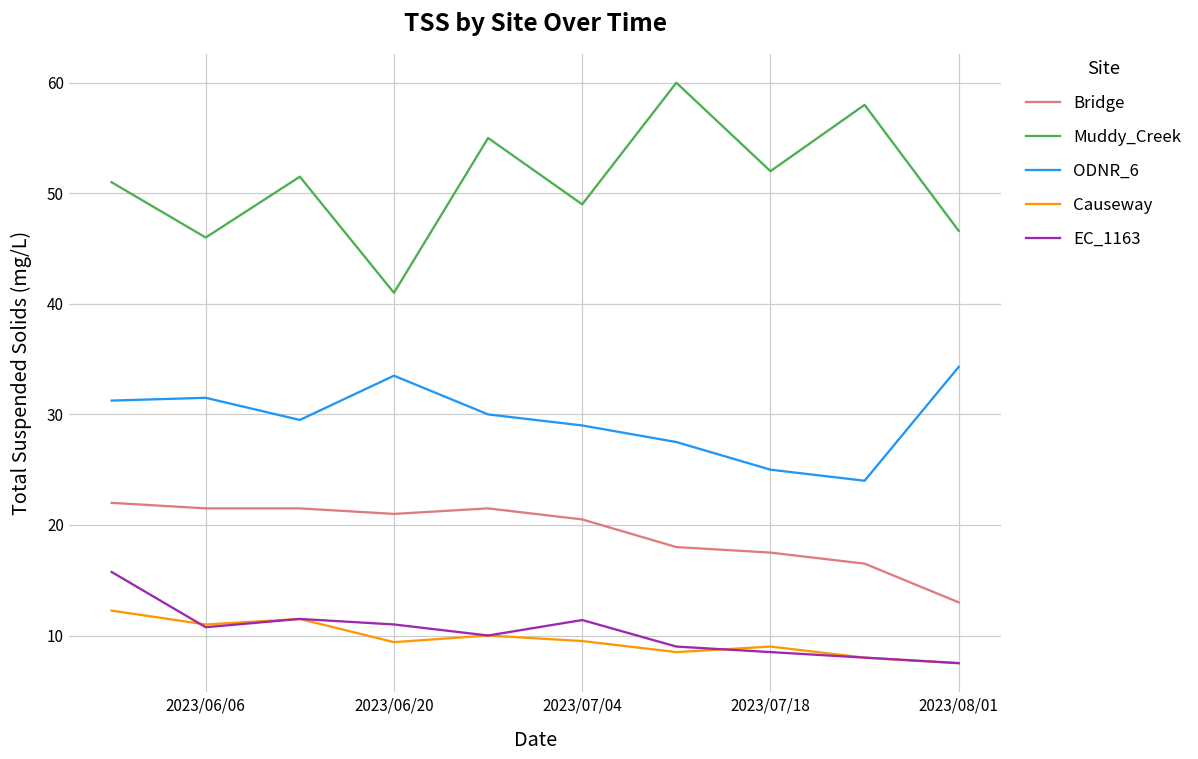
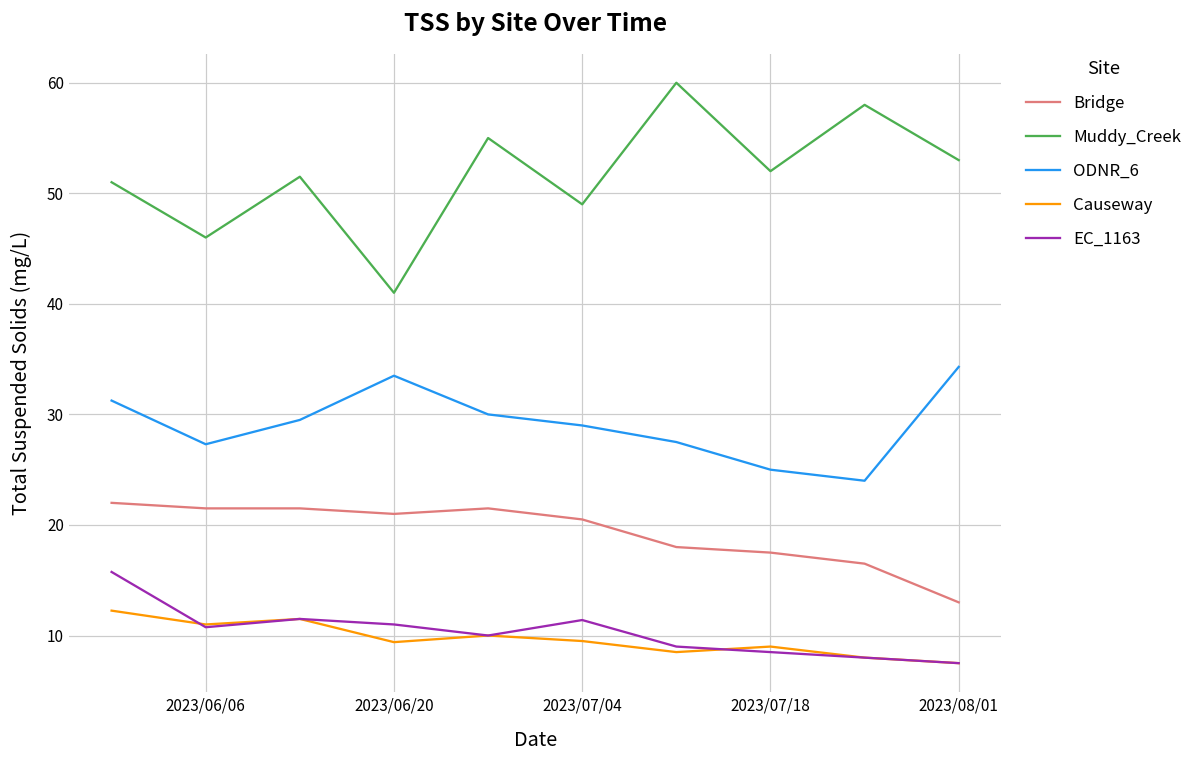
  {
    "Bridge": {
      "2023/06/06": 21.5,
      "2023/06/20": 21.0,
      "2023/07/04": 20.5,
      "2023/07/18": 17.5,
      "2023/08/01": 13.0
    },
    "Muddy_Creek": {
      "2023/06/06": 46.0,
      "2023/06/20": 41.0,
      "2023/07/04": 49.0,
      "2023/07/18": 52.0,
-     "2023/08/01": 46.6
+     "2023/08/01": 53.0
    },
    "ODNR_6": {
-     "2023/06/06": 31.5,
+     "2023/06/06": 27.3,
      "2023/06/20": 33.5,
      "2023/07/04": 29.0,
      "2023/07/18": 25.0,
      "2023/08/01": 34.3
    },
    "Causeway": {
      "2023/06/20": 9.4,
      "2023/07/04": 9.5,
      "2023/07/18": 9.0
    },
    "EC_1163": {
      "2023/06/20": 11.0,
      "2023/07/04": 11.4,
      "2023/07/18": 8.5
    }
  }
